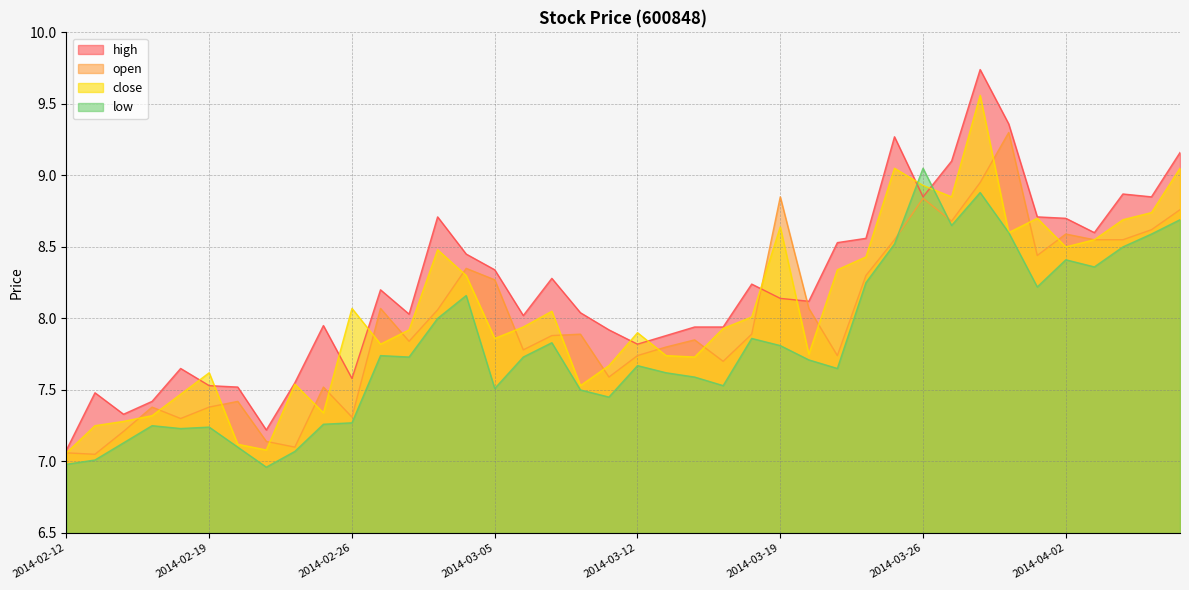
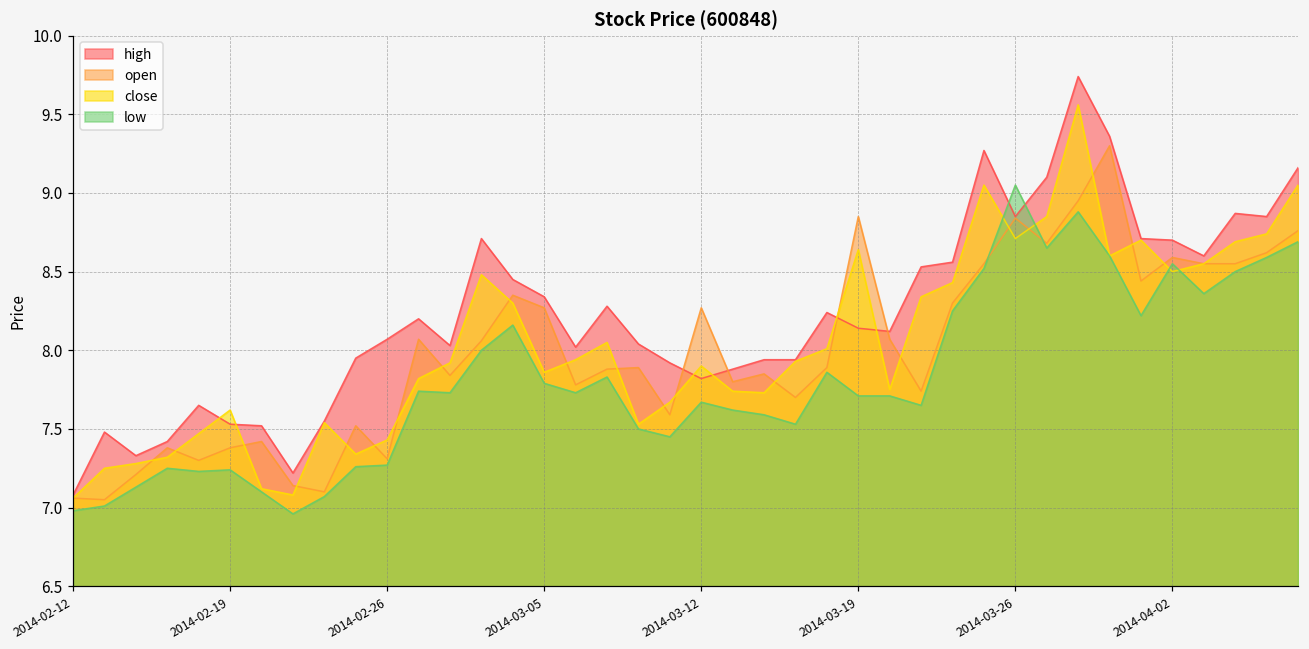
  {
    "high": {
      "2014-02-12": 7.08,
      "2014-02-19": 7.53,
-     "2014-02-26": 7.58,
+     "2014-02-26": 8.07,
      "2014-03-05": 8.34,
      "2014-03-12": 7.82,
      "2014-03-19": 8.14,
      "2014-04-02": 8.70
    },
    "open": {
      "2014-02-19": 7.38,
      "2014-02-26": 7.31,
      "2014-03-05": 8.27,
-     "2014-03-12": 7.74,
+     "2014-03-12": 8.27,
      "2014-03-19": 8.85,
      "2014-04-02": 8.59
    },
    "close": {
      "2014-02-19": 7.62,
-     "2014-02-26": 8.07,
+     "2014-02-26": 7.43,
      "2014-03-05": 7.86,
      "2014-03-12": 7.90,
      "2014-03-19": 8.64,
-     "2014-03-26": 8.93,
+     "2014-03-26": 8.71,
      "2014-04-02": 8.50
    },
    "low": {
      "2014-02-12": 6.98,
      "2014-02-19": 7.24,
      "2014-02-26": 7.27,
-     "2014-03-05": 7.51,
+     "2014-03-05": 7.79,
      "2014-03-12": 7.67,
-     "2014-03-19": 7.81,
+     "2014-03-19": 7.71,
      "2014-03-26": 9.05,
-     "2014-04-02": 8.41
+     "2014-04-02": 8.55
    }
  }
